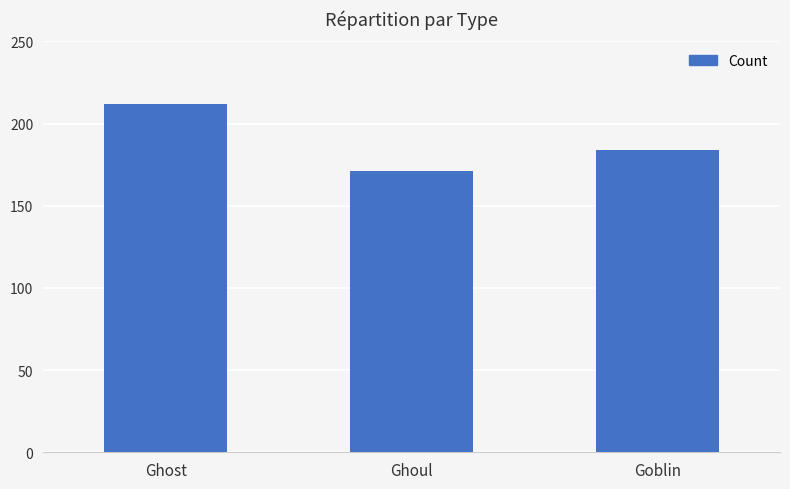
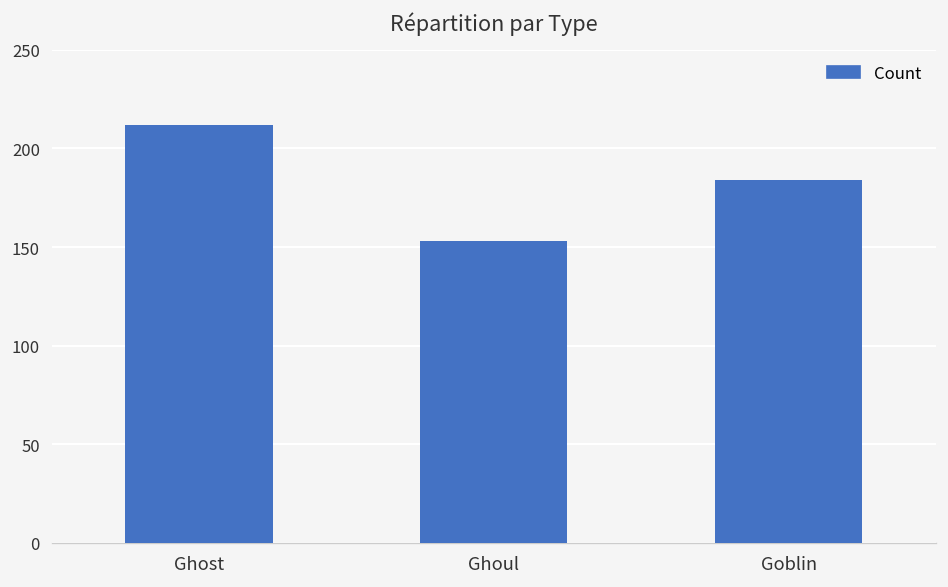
  {
    "Ghost": 212,
-   "Ghoul": 171,
+   "Ghoul": 153,
    "Goblin": 184
  }
